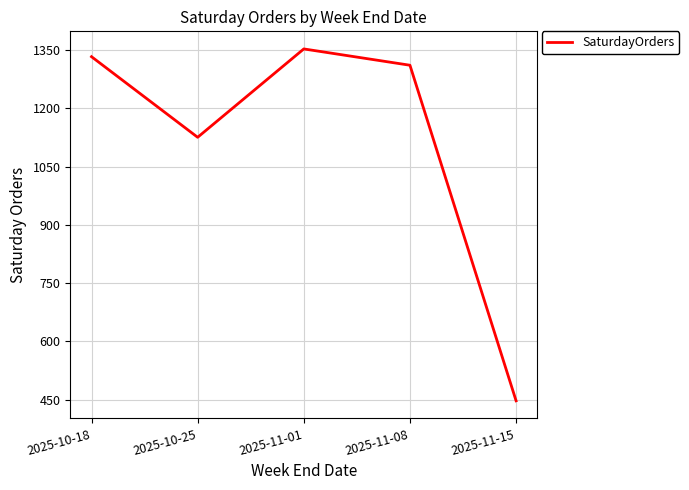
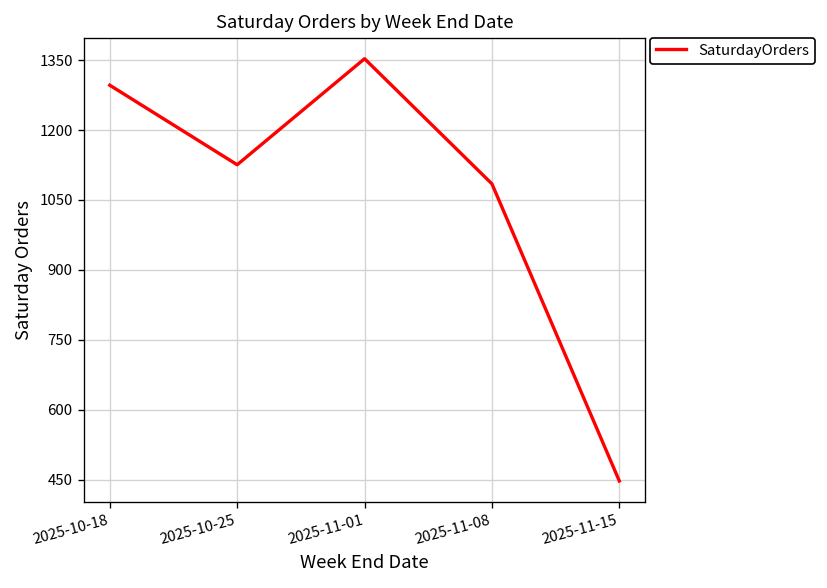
  {
-   "2025-10-18": 1330,
+   "2025-10-18": 1300,
    "2025-10-25": 1130,
    "2025-11-01": 1350,
-   "2025-11-08": 1310,
+   "2025-11-08": 1080,
    "2025-11-15": 450
  }
